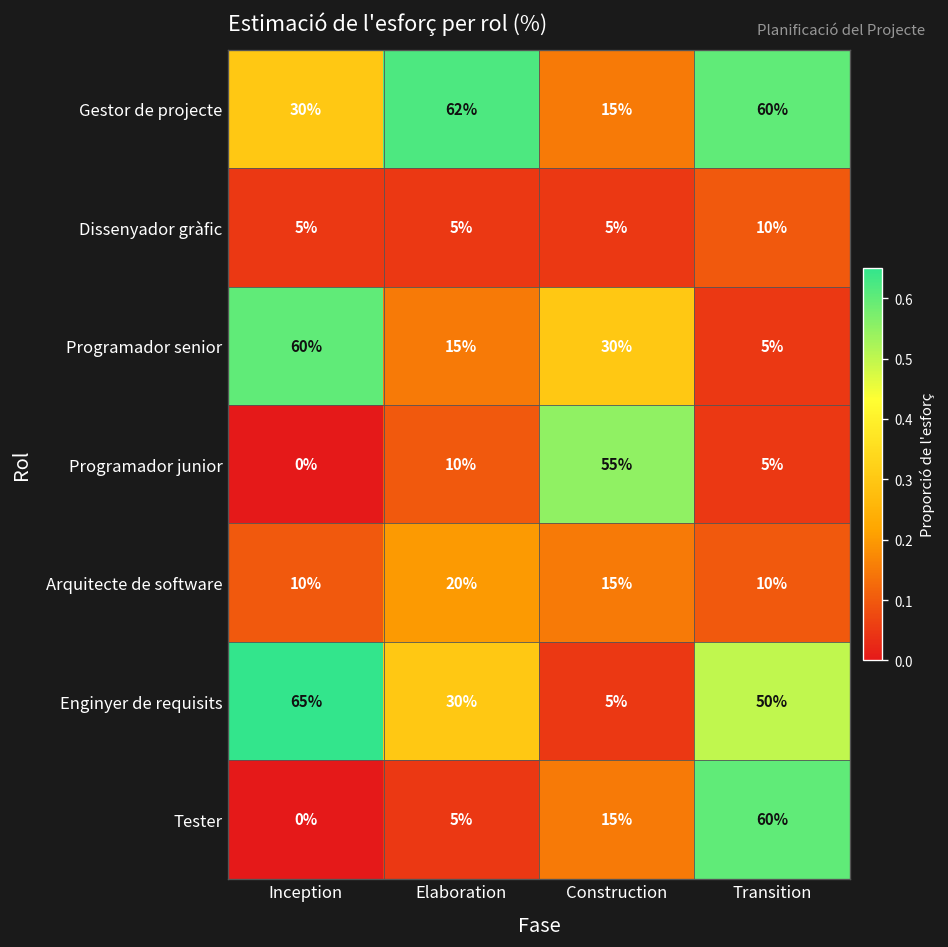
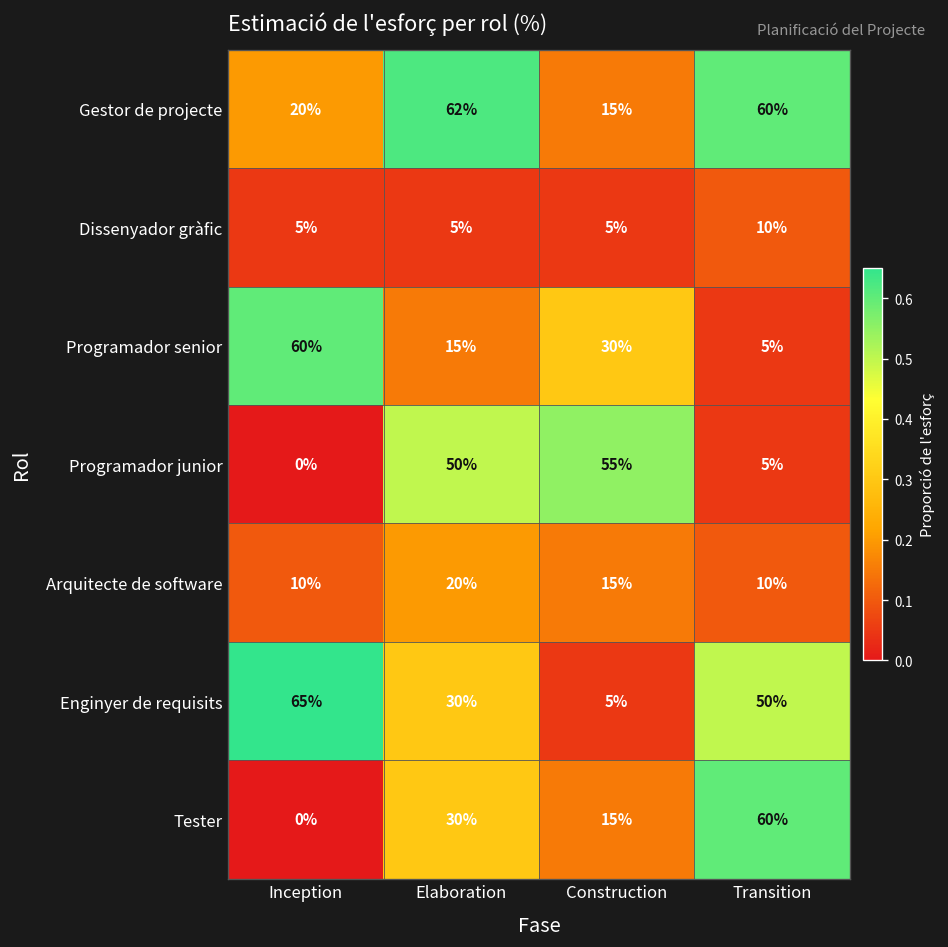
  {
    "Gestor de projecte": {
-     "Inception": "30%",
+     "Inception": "20%",
      "Elaboration": "62%",
      "Construction": "15%",
      "Transition": "60%"
    },
    "Dissenyador gràfic": {
      "Inception": "5%",
      "Elaboration": "5%",
      "Construction": "5%",
      "Transition": "10%"
    },
    "Programador senior": {
      "Inception": "60%",
      "Elaboration": "15%",
      "Construction": "30%",
      "Transition": "5%"
    },
    "Programador junior": {
      "Inception": "0%",
-     "Elaboration": "10%",
+     "Elaboration": "50%",
      "Construction": "55%",
      "Transition": "5%"
    },
    "Arquitecte de software": {
      "Inception": "10%",
      "Elaboration": "20%",
      "Construction": "15%",
      "Transition": "10%"
    },
    "Enginyer de requisits": {
      "Inception": "65%",
      "Elaboration": "30%",
      "Construction": "5%",
      "Transition": "50%"
    },
    "Tester": {
      "Inception": "0%",
-     "Elaboration": "5%",
+     "Elaboration": "30%",
      "Construction": "15%",
      "Transition": "60%"
    }
  }
